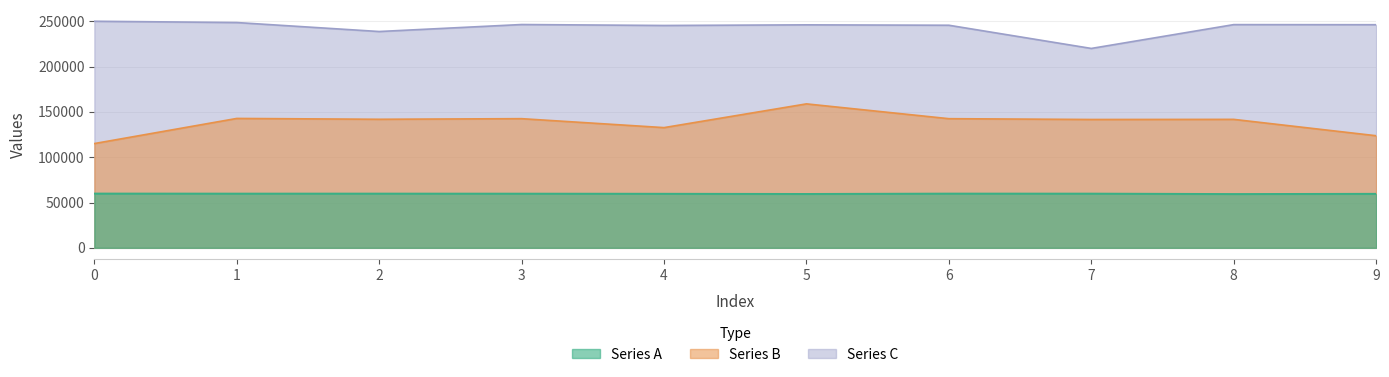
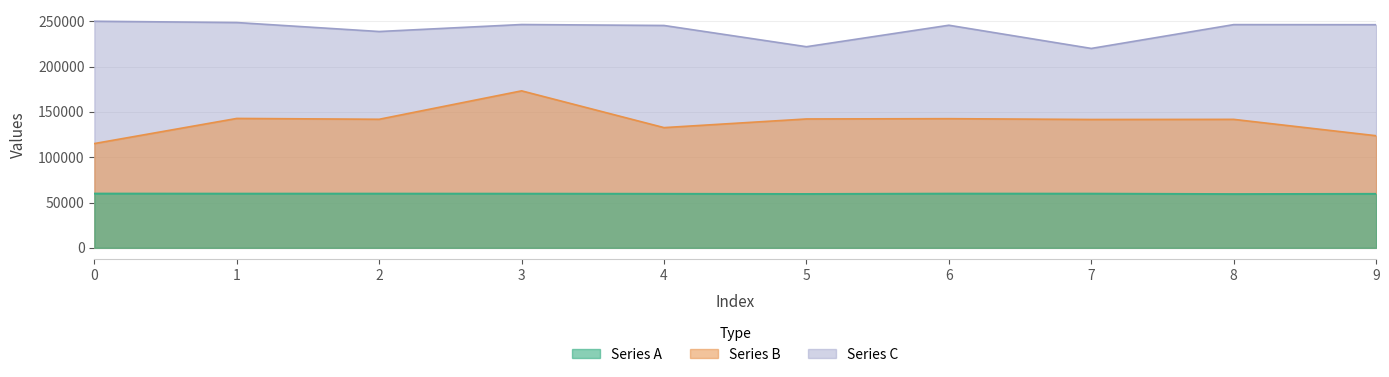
  {
    "Series C": {
      "0": 250000,
      "1": 250000,
      "2": 240000,
      "3": 250000,
      "4": 250000,
-     "5": 250000,
+     "5": 220000,
      "6": 250000,
      "7": 220000,
      "8": 250000,
      "9": 250000
    },
    "Series B": {
      "0": 120000,
      "1": 140000,
      "2": 140000,
-     "3": 140000,
+     "3": 170000,
      "4": 130000,
-     "5": 160000,
+     "5": 140000,
      "6": 140000,
      "7": 140000,
      "8": 140000,
      "9": 120000
    },
    "Series A": {
      "0": 60000,
      "1": 60000,
      "2": 60000,
      "3": 60000,
      "4": 60000,
      "5": 60000,
      "6": 60000,
      "7": 60000,
      "8": 60000,
      "9": 60000
    }
  }
